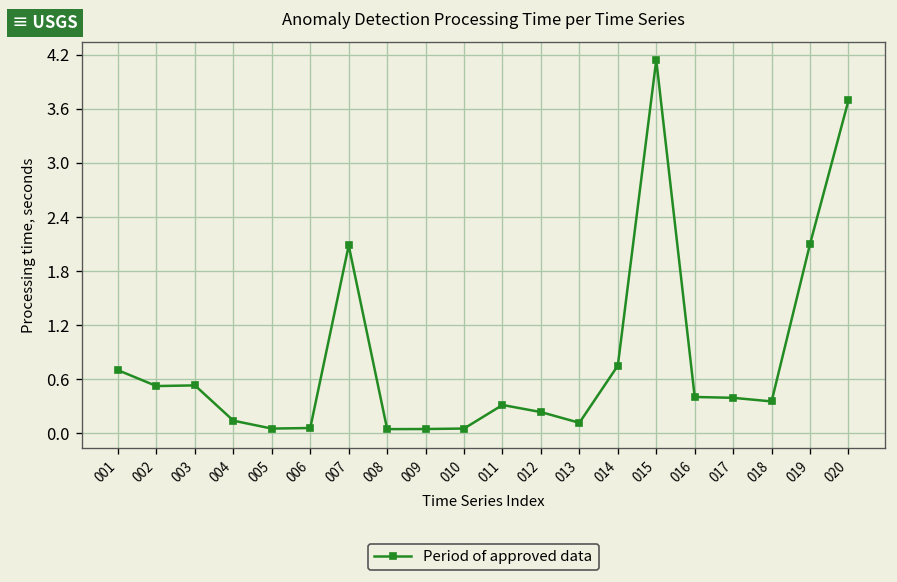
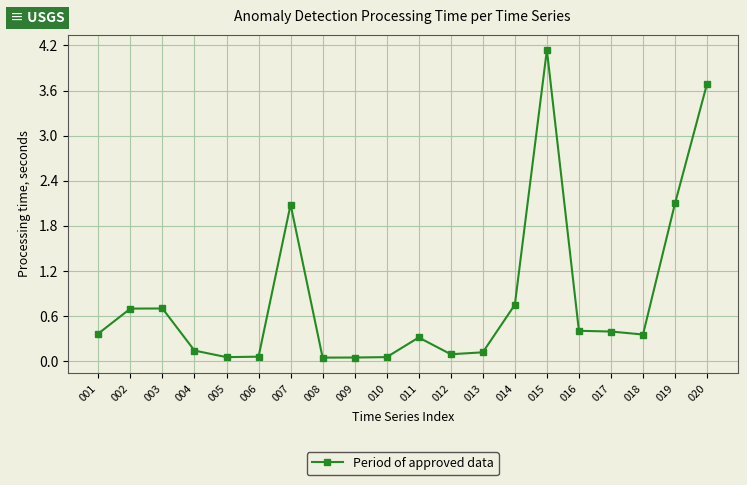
  {
-   "001": 0.7,
-   "002": 0.5,
-   "003": 0.5,
+   "001": 0.4,
+   "002": 0.7,
+   "003": 0.7,
    "004": 0.1,
    "005": 0.0,
    "006": 0.1,
    "007": 2.1,
    "008": 0.0,
    "009": 0.0,
    "010": 0.1,
    "011": 0.3,
-   "012": 0.2,
+   "012": 0.1,
    "013": 0.1,
    "014": 0.7,
    "015": 4.1,
    "016": 0.4,
    "017": 0.4,
    "018": 0.4,
    "019": 2.1,
    "020": 3.7
  }
